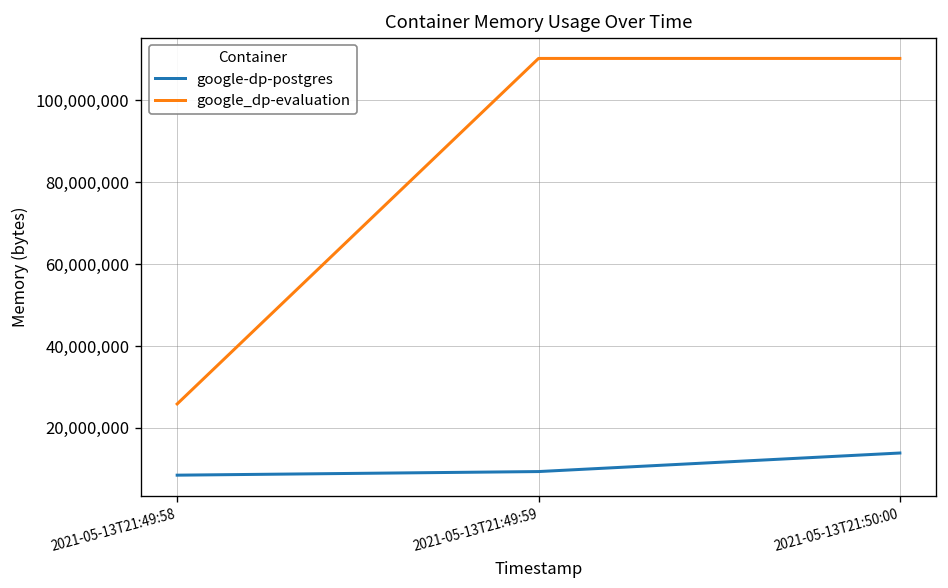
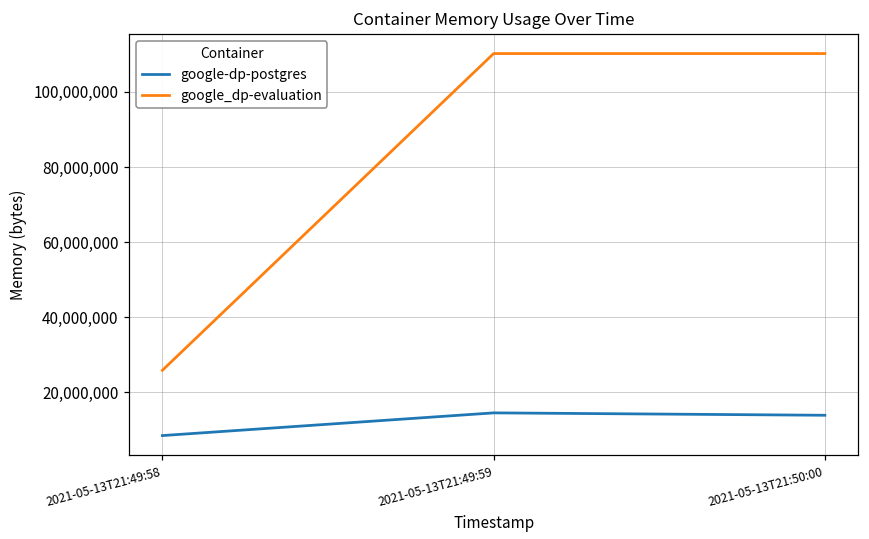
  {
    "google-dp-postgres": {
      "2021-05-13T21:49:58": "8,000,000",
-     "2021-05-13T21:49:59": "9,000,000",
+     "2021-05-13T21:49:59": "15,000,000",
      "2021-05-13T21:50:00": "14,000,000"
    },
    "google_dp-evaluation": {
      "2021-05-13T21:49:58": "26,000,000",
      "2021-05-13T21:49:59": "110,000,000",
      "2021-05-13T21:50:00": "110,000,000"
    }
  }
